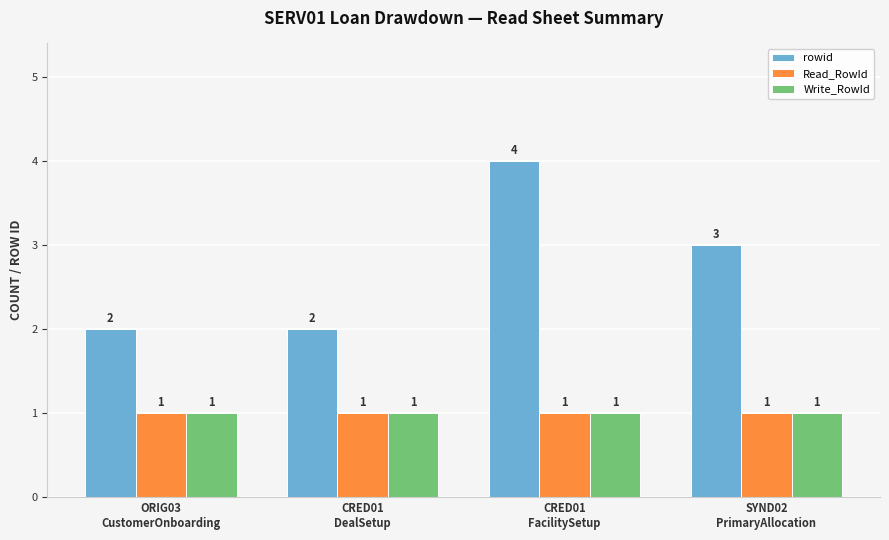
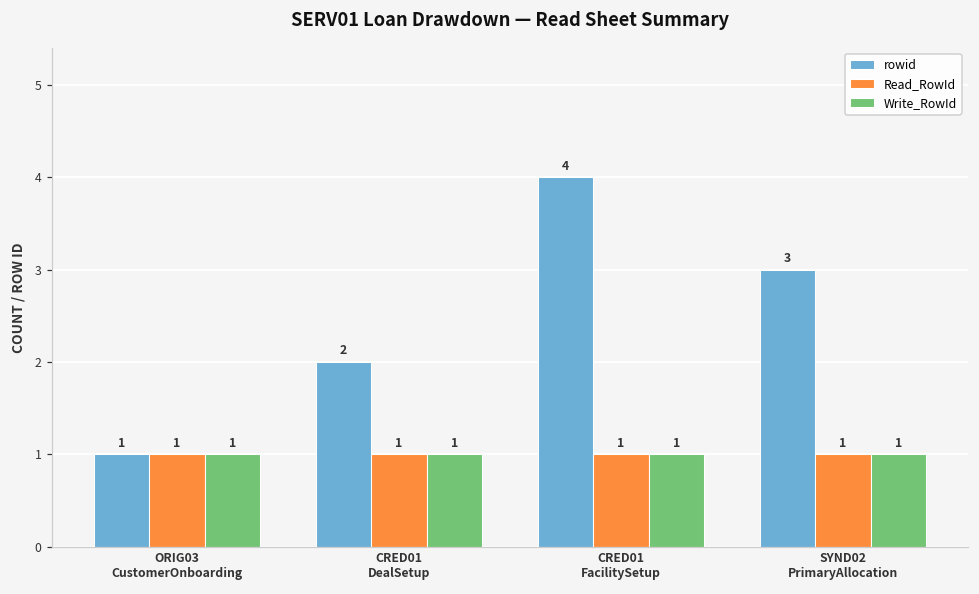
  {
    "rowid": {
-     "ORIG03 CustomerOnboarding": 2,
+     "ORIG03 CustomerOnboarding": 1,
      "CRED01 DealSetup": 2,
      "CRED01 FacilitySetup": 4,
      "SYND02 PrimaryAllocation": 3
    },
    "Read_RowId": {
      "ORIG03 CustomerOnboarding": 1,
      "CRED01 DealSetup": 1,
      "CRED01 FacilitySetup": 1,
      "SYND02 PrimaryAllocation": 1
    },
    "Write_RowId": {
      "ORIG03 CustomerOnboarding": 1,
      "CRED01 DealSetup": 1,
      "CRED01 FacilitySetup": 1,
      "SYND02 PrimaryAllocation": 1
    }
  }
